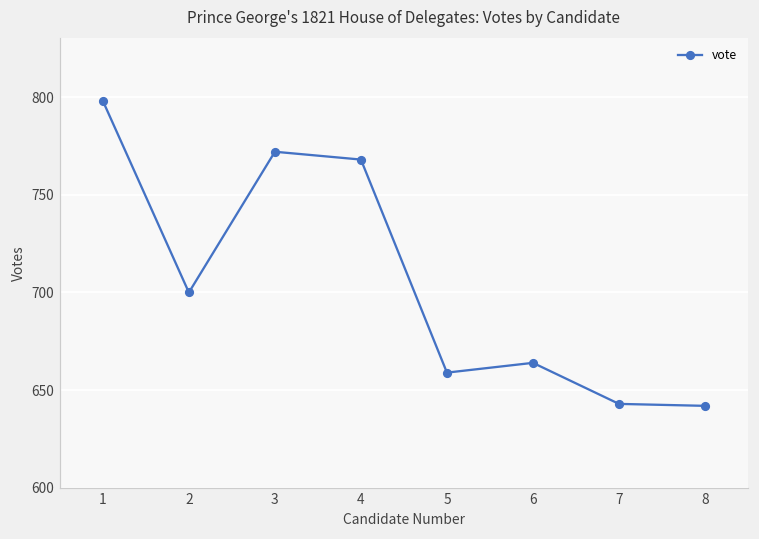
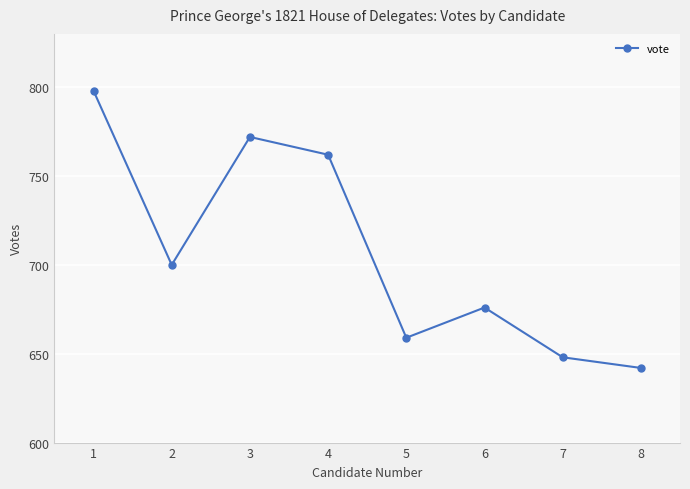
  {
    "1": 798,
    "2": 700,
    "3": 772,
-   "4": 768,
+   "4": 762,
    "5": 659,
-   "6": 664,
-   "7": 643,
+   "6": 676,
+   "7": 648,
    "8": 642
  }
